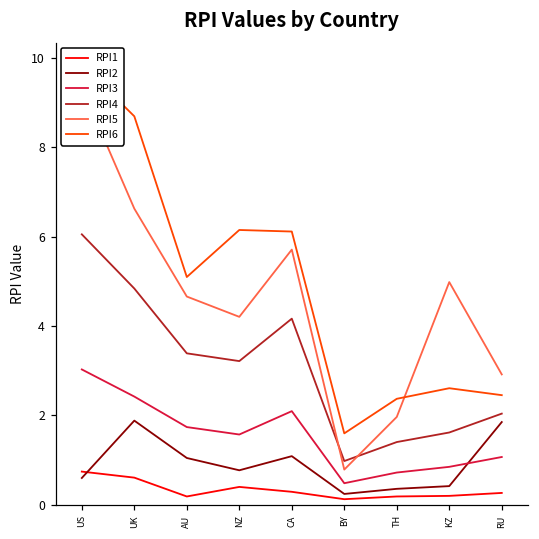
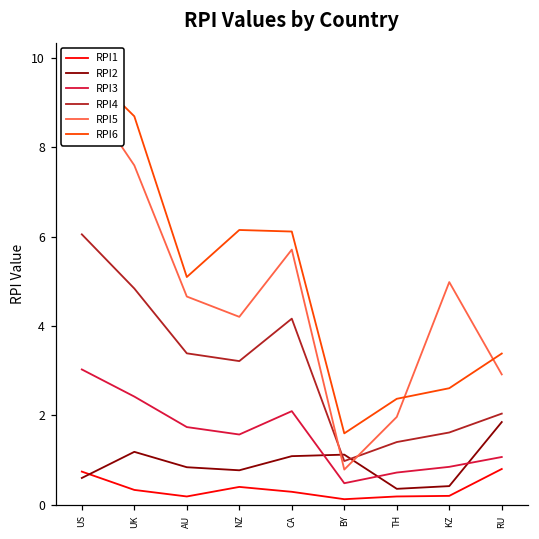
  {
    "RPI1": {
      "US": 0.7,
-     "UK": 0.6,
+     "UK": 0.3,
      "AU": 0.2,
      "NZ": 0.4,
      "CA": 0.3,
      "BY": 0.1,
      "TH": 0.2,
      "KZ": 0.2,
-     "RU": 0.3
+     "RU": 0.8
    },
    "RPI2": {
      "US": 0.6,
-     "UK": 1.9,
-     "AU": 1.0,
+     "UK": 1.2,
+     "AU": 0.8,
      "NZ": 0.8,
      "CA": 1.1,
-     "BY": 0.2,
+     "BY": 1.1,
      "TH": 0.4,
      "KZ": 0.4,
      "RU": 1.8
    },
    "RPI5": {
-     "UK": 6.6,
+     "UK": 7.6,
      "AU": 4.7,
      "NZ": 4.2,
      "CA": 5.7,
      "BY": 0.8,
      "TH": 2.0,
      "KZ": 5.0,
      "RU": 2.9
    },
    "RPI6": {
      "UK": 8.7,
      "AU": 5.1,
      "NZ": 6.1,
      "CA": 6.1,
      "BY": 1.6,
      "TH": 2.4,
      "KZ": 2.6,
-     "RU": 2.5
+     "RU": 3.4
    }
  }
